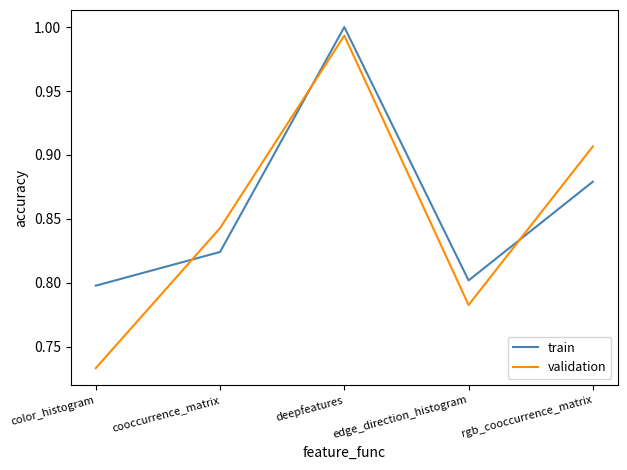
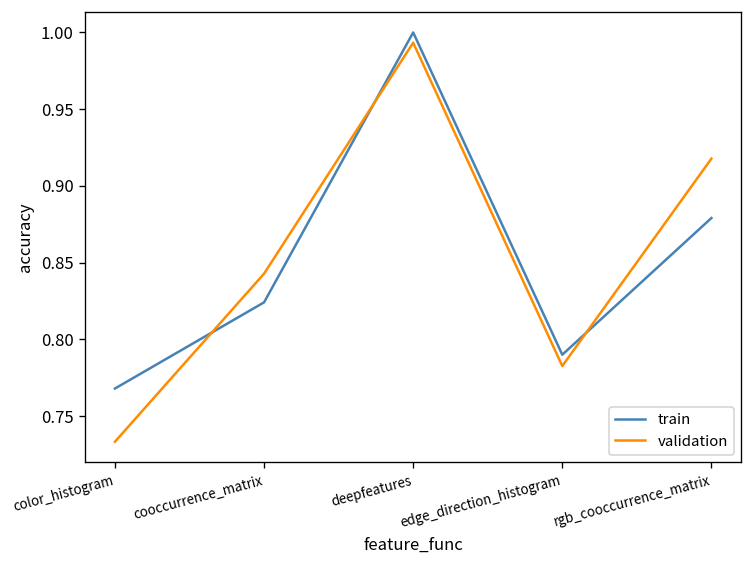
  {
    "train": {
-     "color_histogram": 0.798,
+     "color_histogram": 0.768,
      "cooccurrence_matrix": 0.824,
      "deepfeatures": 1.000,
-     "edge_direction_histogram": 0.802,
+     "edge_direction_histogram": 0.790,
      "rgb_cooccurrence_matrix": 0.879
    },
    "validation": {
      "color_histogram": 0.733,
      "cooccurrence_matrix": 0.843,
      "deepfeatures": 0.993,
      "edge_direction_histogram": 0.783,
-     "rgb_cooccurrence_matrix": 0.907
+     "rgb_cooccurrence_matrix": 0.918
    }
  }
